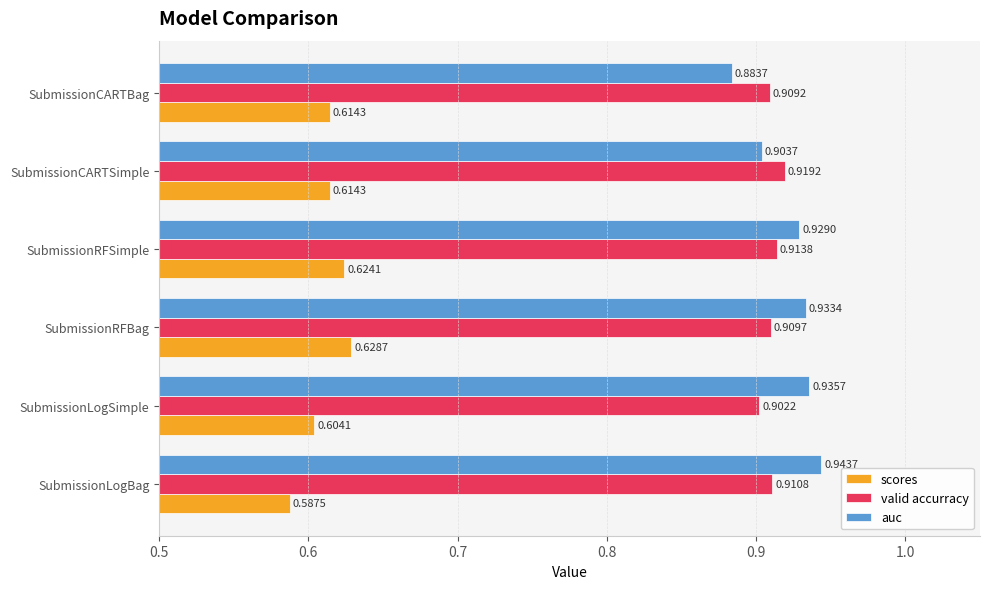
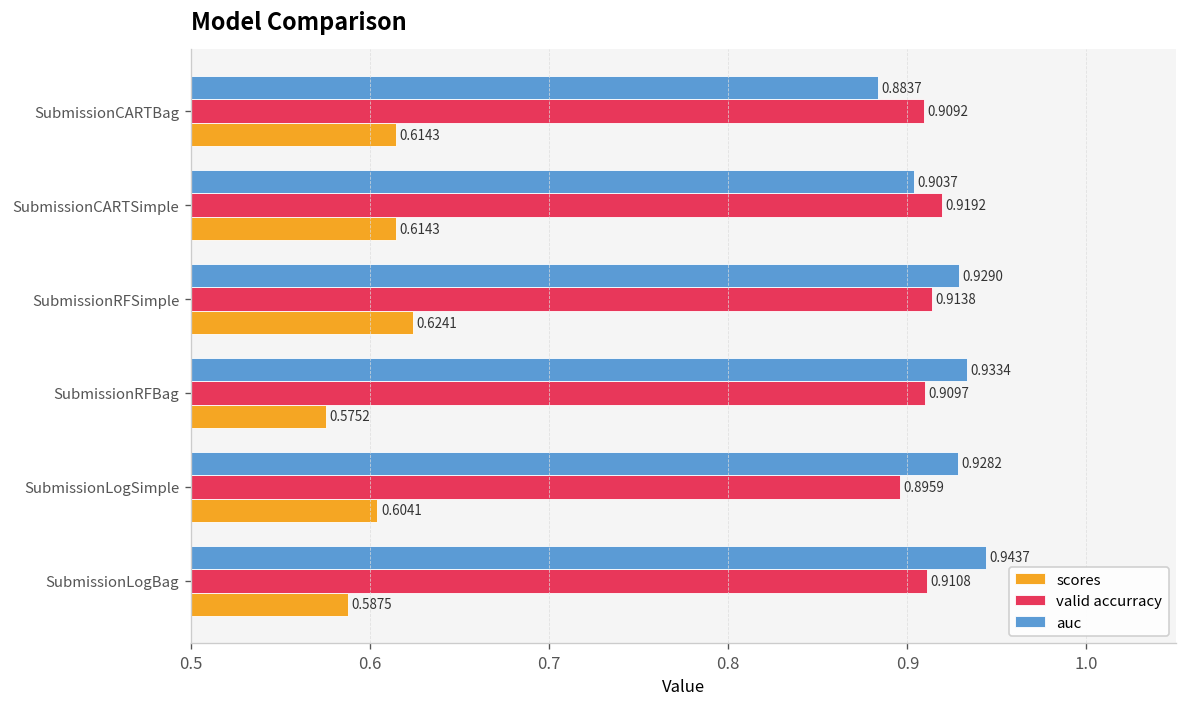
  {
    "scores": {
      "SubmissionCARTBag": 0.6143,
      "SubmissionCARTSimple": 0.6143,
      "SubmissionRFSimple": 0.6241,
-     "SubmissionRFBag": 0.6287,
+     "SubmissionRFBag": 0.5752,
      "SubmissionLogSimple": 0.6041,
      "SubmissionLogBag": 0.5875
    },
    "valid accurracy": {
      "SubmissionCARTBag": 0.9092,
      "SubmissionCARTSimple": 0.9192,
      "SubmissionRFSimple": 0.9138,
      "SubmissionRFBag": 0.9097,
-     "SubmissionLogSimple": 0.9022,
+     "SubmissionLogSimple": 0.8959,
      "SubmissionLogBag": 0.9108
    },
    "auc": {
      "SubmissionCARTBag": 0.8837,
      "SubmissionCARTSimple": 0.9037,
      "SubmissionRFSimple": 0.9290,
      "SubmissionRFBag": 0.9334,
-     "SubmissionLogSimple": 0.9357
+     "SubmissionLogSimple": 0.9282
    }
  }
